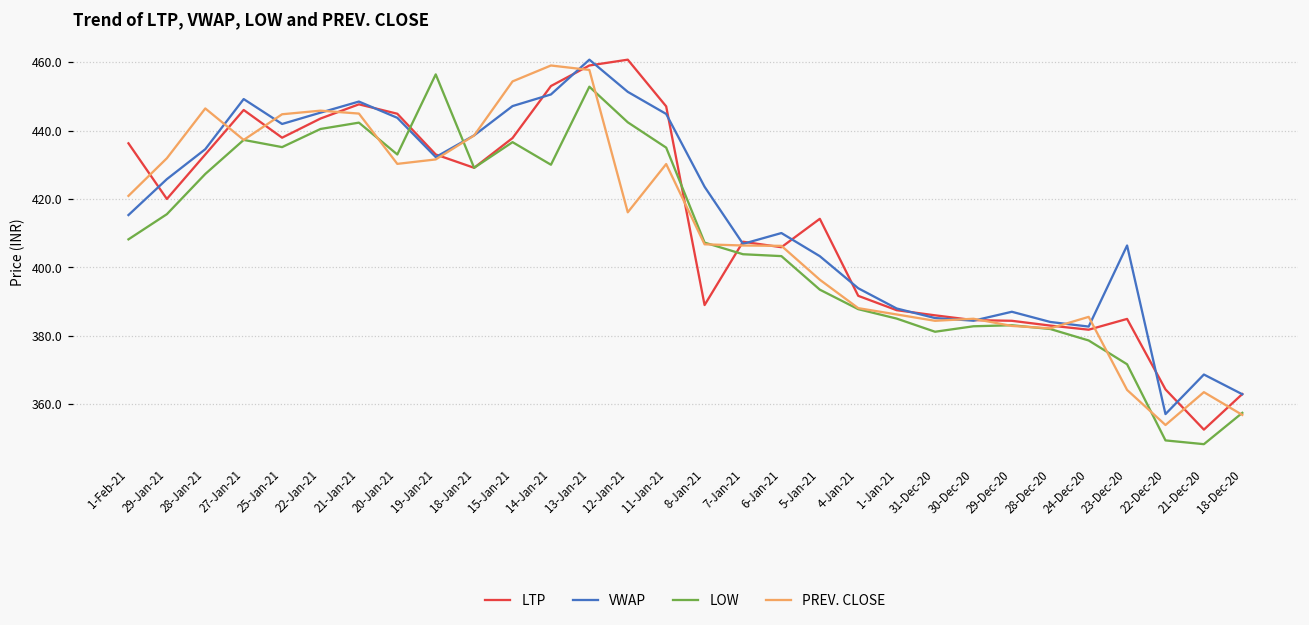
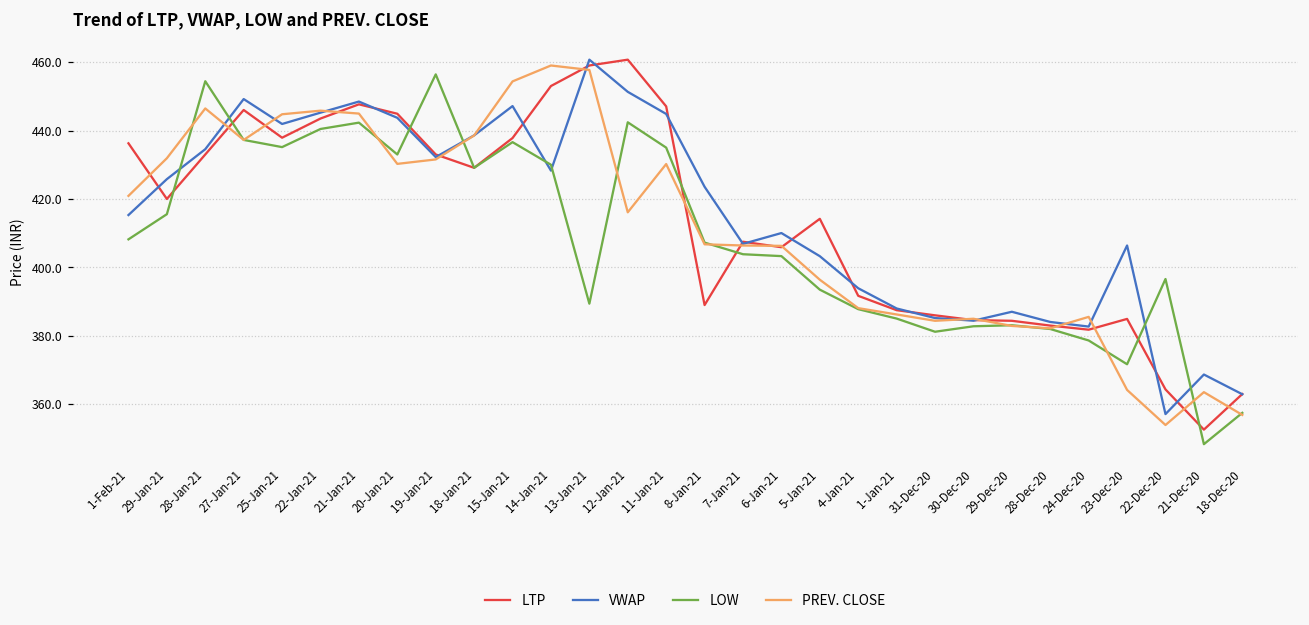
  {
    "LTP": {
      "1-Feb-21": 436,
      "29-Jan-21": 420,
      "28-Jan-21": 433,
      "27-Jan-21": 446,
      "25-Jan-21": 438,
      "22-Jan-21": 444,
      "21-Jan-21": 448,
      "20-Jan-21": 445,
      "15-Jan-21": 438,
      "14-Jan-21": 453,
      "13-Jan-21": 459,
      "12-Jan-21": 461,
      "11-Jan-21": 447,
      "8-Jan-21": 389,
      "5-Jan-21": 414,
      "4-Jan-21": 392,
      "29-Dec-20": 384,
      "24-Dec-20": 382,
      "23-Dec-20": 385,
      "22-Dec-20": 364,
      "21-Dec-20": 353
    },
    "VWAP": {
      "1-Feb-21": 415,
      "29-Jan-21": 426,
      "28-Jan-21": 435,
      "27-Jan-21": 449,
      "25-Jan-21": 442,
      "21-Jan-21": 448,
      "20-Jan-21": 444,
      "15-Jan-21": 447,
-     "14-Jan-21": 451,
+     "14-Jan-21": 428,
      "13-Jan-21": 461,
      "12-Jan-21": 451,
      "11-Jan-21": 445,
      "8-Jan-21": 424,
      "6-Jan-21": 410,
      "5-Jan-21": 403,
      "4-Jan-21": 394,
      "29-Dec-20": 387,
      "28-Dec-20": 384,
      "24-Dec-20": 383,
      "23-Dec-20": 406,
      "22-Dec-20": 357,
      "21-Dec-20": 369
    },
    "LOW": {
      "1-Feb-21": 408,
      "29-Jan-21": 416,
-     "28-Jan-21": 427,
+     "28-Jan-21": 454,
      "25-Jan-21": 435,
      "22-Jan-21": 440,
      "21-Jan-21": 442,
      "20-Jan-21": 433,
      "19-Jan-21": 456,
      "15-Jan-21": 437,
      "14-Jan-21": 430,
-     "13-Jan-21": 453,
+     "13-Jan-21": 389,
      "12-Jan-21": 442,
      "11-Jan-21": 435,
      "7-Jan-21": 404,
      "6-Jan-21": 403,
      "5-Jan-21": 394,
      "1-Jan-21": 385,
      "31-Dec-20": 381,
      "30-Dec-20": 383,
      "24-Dec-20": 379,
      "23-Dec-20": 372,
-     "22-Dec-20": 349,
+     "22-Dec-20": 397,
      "21-Dec-20": 348
    },
    "PREV. CLOSE": {
      "1-Feb-21": 421,
      "29-Jan-21": 432,
      "28-Jan-21": 446,
      "25-Jan-21": 445,
      "21-Jan-21": 445,
      "20-Jan-21": 430,
      "15-Jan-21": 454,
      "14-Jan-21": 459,
      "13-Jan-21": 458,
      "12-Jan-21": 416,
      "11-Jan-21": 430,
      "5-Jan-21": 396,
      "1-Jan-21": 386,
      "24-Dec-20": 386,
      "23-Dec-20": 364,
      "22-Dec-20": 354,
      "21-Dec-20": 364
    }
  }
